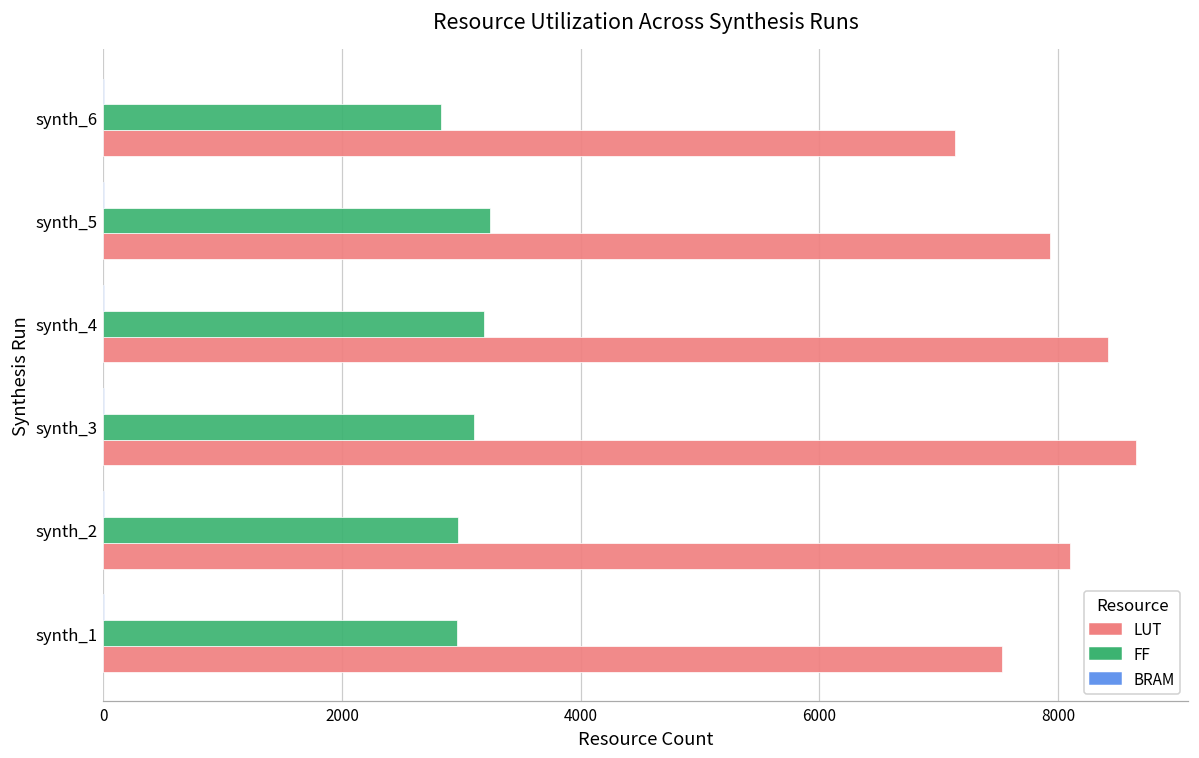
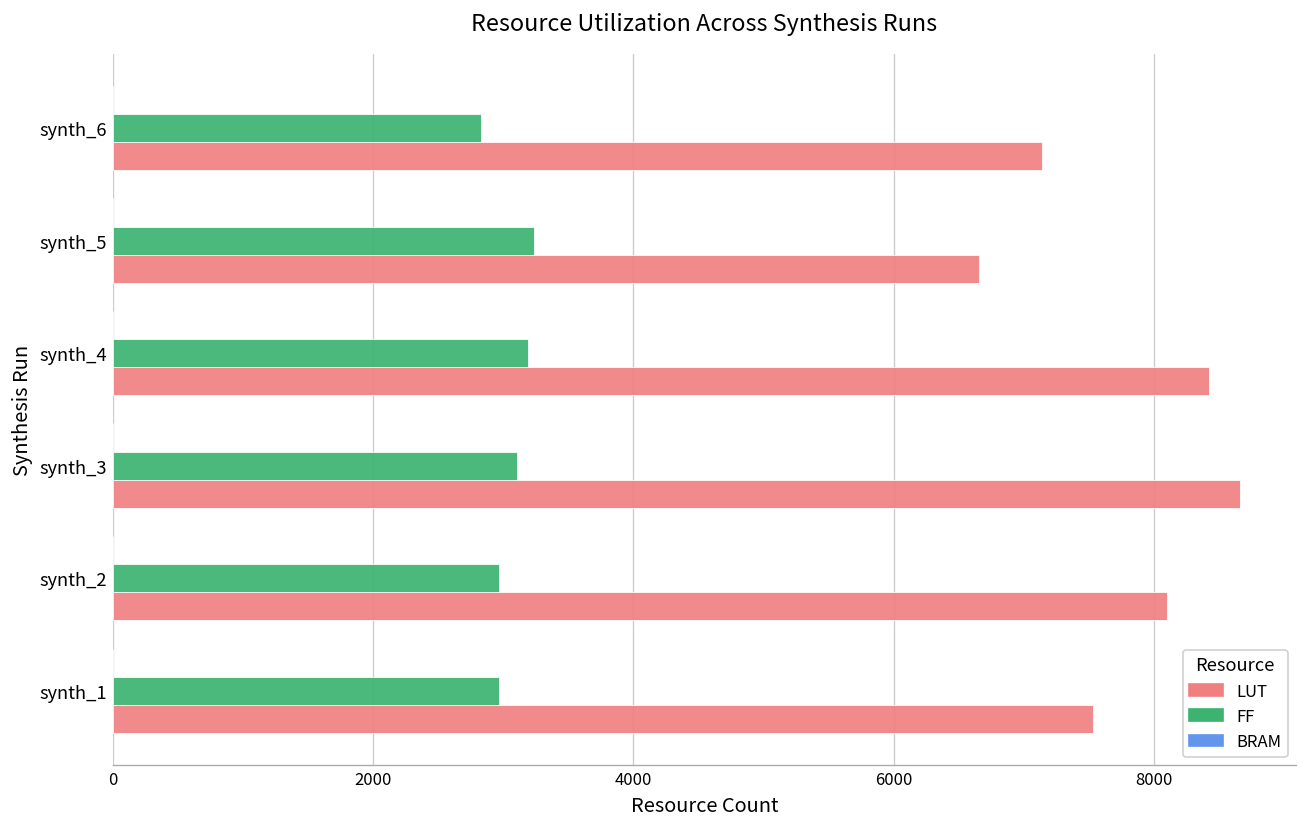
  {
    "LUT": {
      "synth_6": 7140,
-     "synth_5": 7940,
+     "synth_5": 6660,
      "synth_4": 8420,
      "synth_3": 8660,
      "synth_2": 8100,
      "synth_1": 7530
    },
    "FF": {
      "synth_6": 2830,
      "synth_5": 3240,
      "synth_4": 3190,
      "synth_3": 3110,
      "synth_2": 2970,
      "synth_1": 2970
    }
  }
